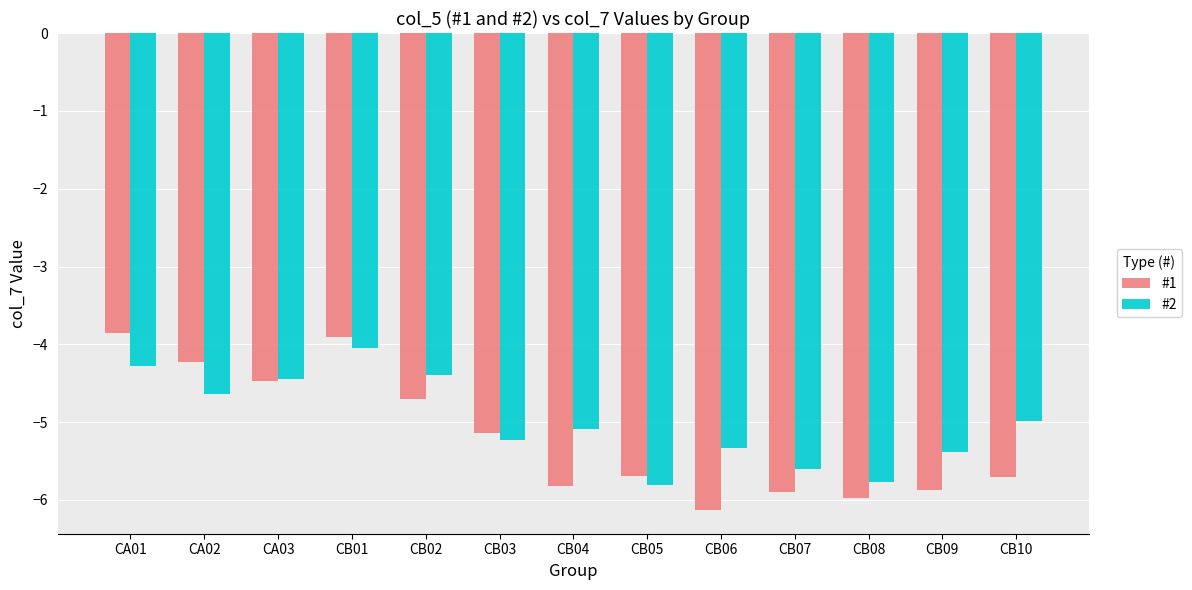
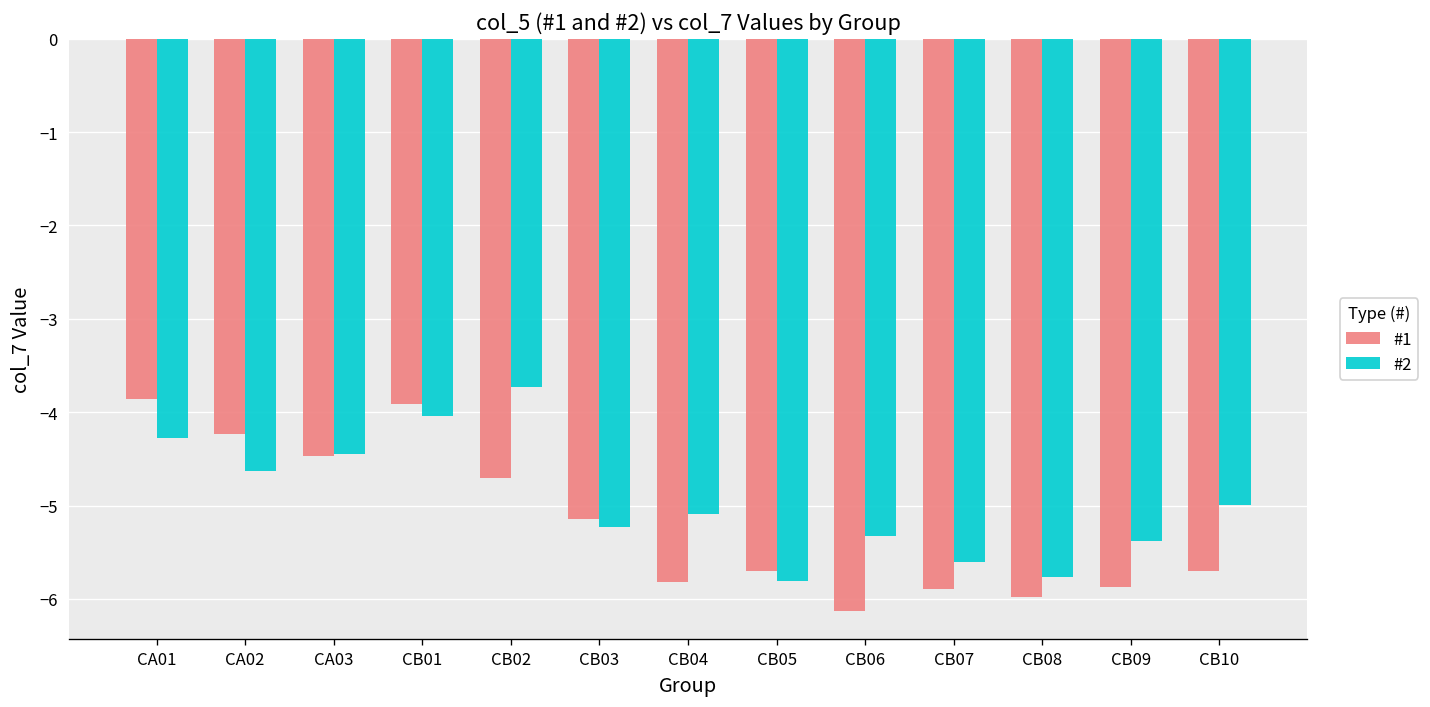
  {
    "#1": {
      "CA01": -3.9,
      "CA02": -4.2,
      "CA03": -4.5,
      "CB01": -3.9,
      "CB02": -4.7,
      "CB03": -5.1,
      "CB04": -5.8,
      "CB05": -5.7,
      "CB06": -6.1,
      "CB07": -5.9,
      "CB08": -6.0,
      "CB09": -5.9,
      "CB10": -5.7
    },
    "#2": {
      "CA01": -4.3,
      "CA02": -4.6,
      "CA03": -4.5,
      "CB01": -4.0,
-     "CB02": -4.4,
+     "CB02": -3.7,
      "CB03": -5.2,
      "CB04": -5.1,
      "CB05": -5.8,
      "CB06": -5.3,
      "CB07": -5.6,
      "CB08": -5.8,
      "CB09": -5.4,
      "CB10": -5.0
    }
  }
